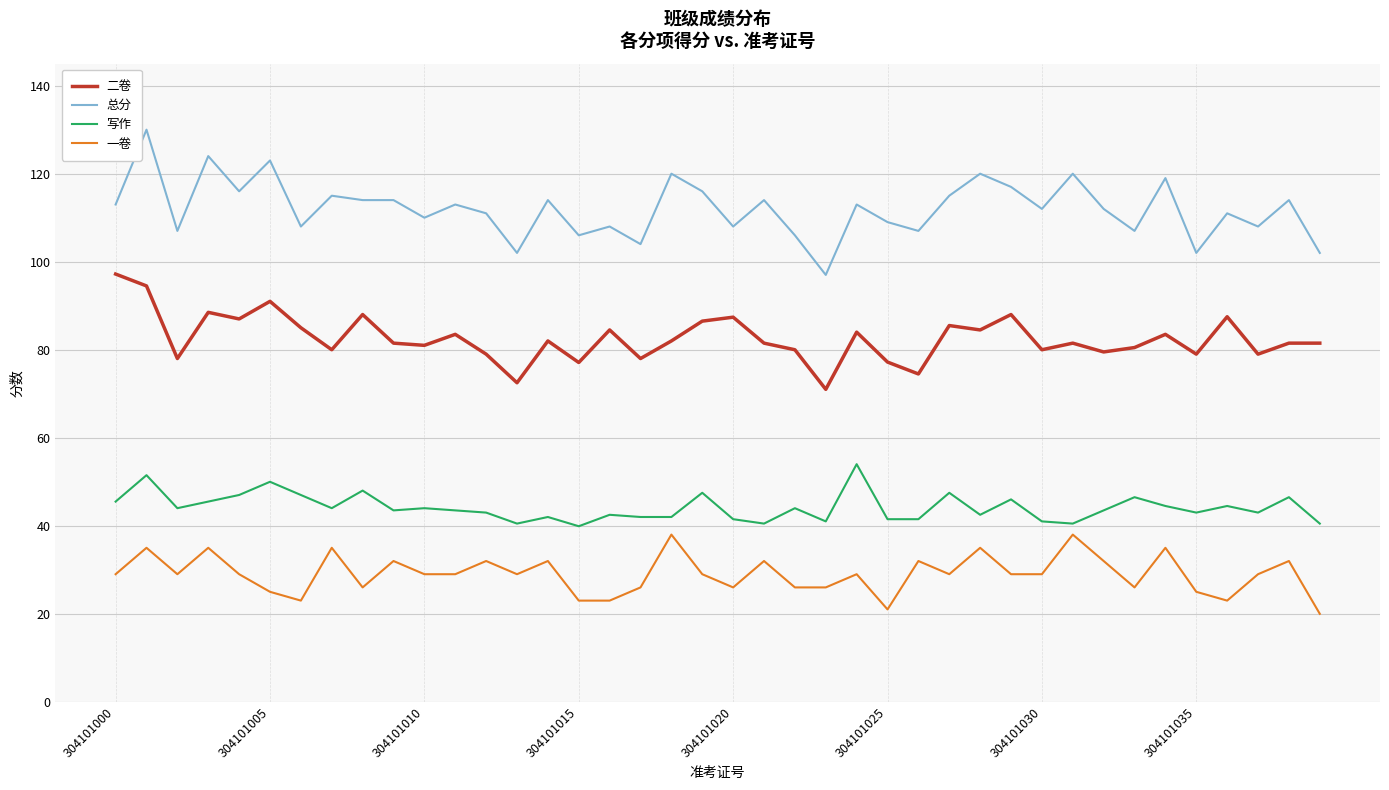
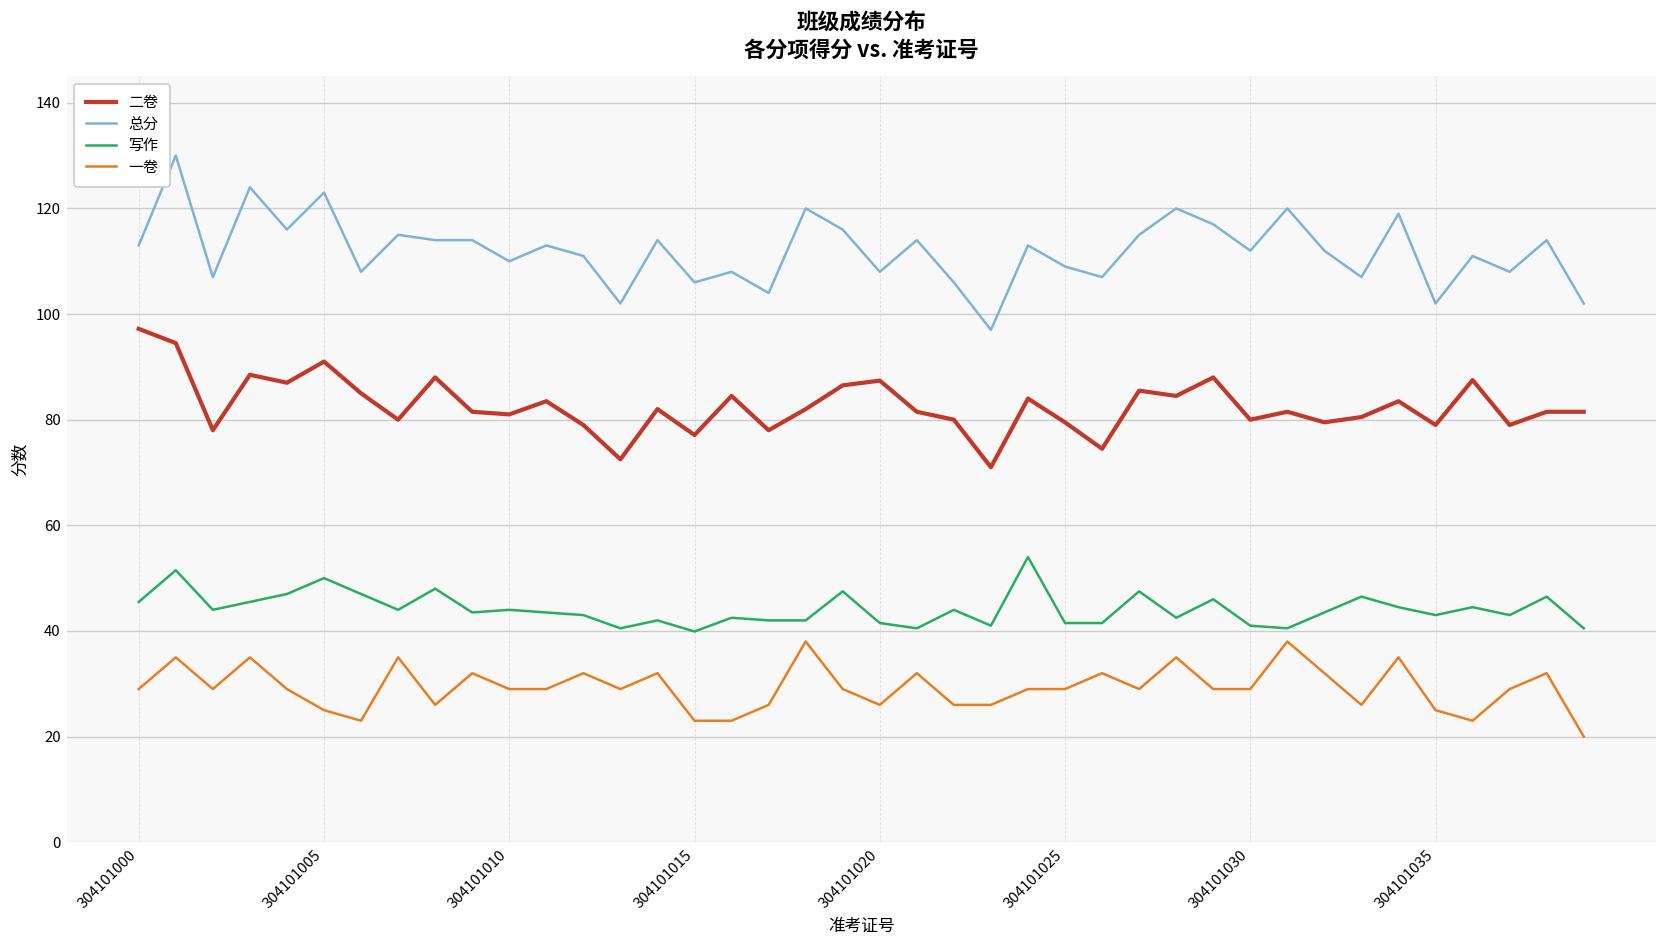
  {
    "二卷": {
      "304101000": 97,
      "304101005": 91,
      "304101010": 81,
      "304101015": 77,
      "304101020": 87,
-     "304101025": 77,
+     "304101025": 80,
      "304101030": 80,
      "304101035": 79
    },
    "总分": {
      "304101000": 113,
      "304101005": 123,
      "304101010": 110,
      "304101015": 106,
      "304101020": 108,
      "304101025": 109,
      "304101030": 112,
      "304101035": 102
    },
    "写作": {
      "304101000": 46,
      "304101005": 50,
      "304101010": 44,
      "304101015": 40,
      "304101020": 42,
      "304101025": 42,
      "304101030": 41,
      "304101035": 43
    },
    "一卷": {
      "304101000": 29,
      "304101005": 25,
      "304101010": 29,
      "304101015": 23,
      "304101020": 26,
-     "304101025": 21,
+     "304101025": 29,
      "304101030": 29,
      "304101035": 25
    }
  }
